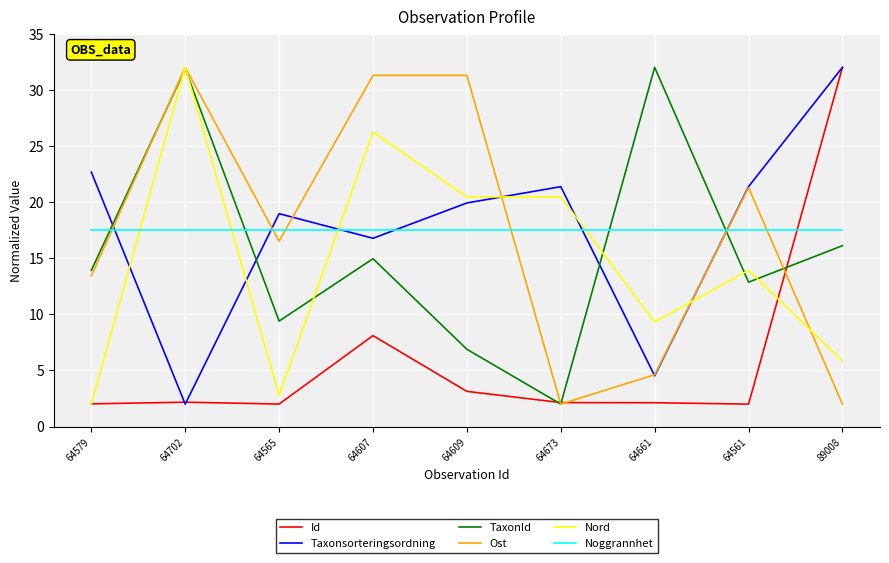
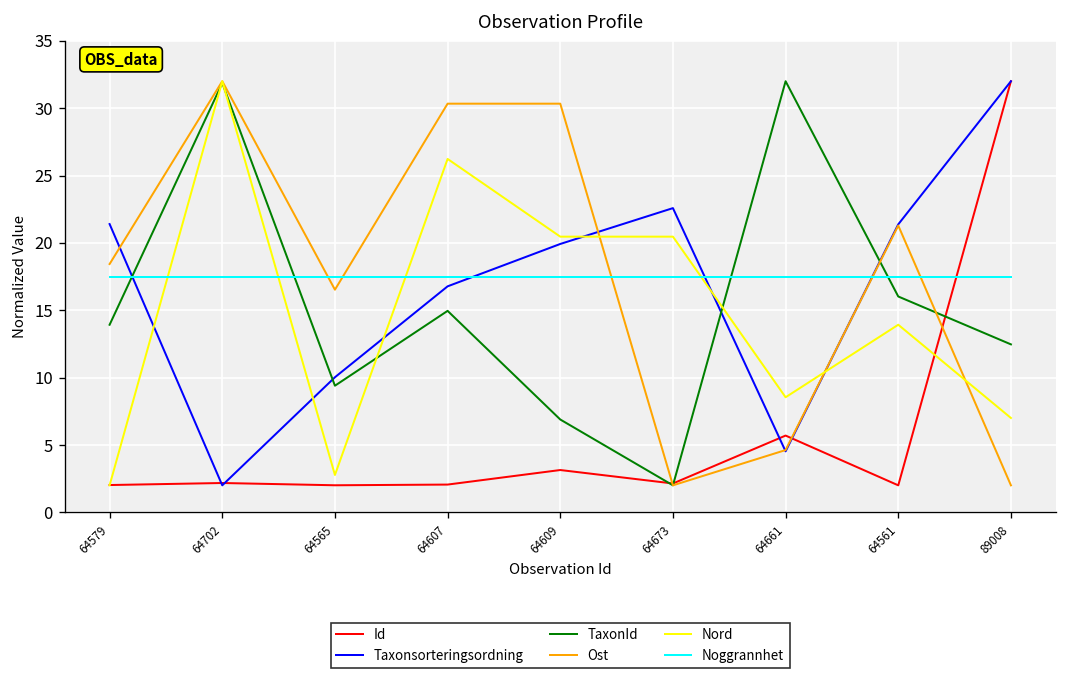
  {
    "Id": {
      "64565": 2.0,
-     "64607": 8.1,
+     "64607": 2.1,
      "64609": 3.1,
-     "64661": 2.1,
+     "64661": 5.7,
      "64561": 2.0
    },
    "Taxonsorteringsordning": {
-     "64579": 22.7,
-     "64565": 19.0,
+     "64579": 21.4,
+     "64565": 10.0,
      "64607": 16.8,
      "64609": 19.9,
-     "64673": 21.4
+     "64673": 22.6
    },
    "TaxonId": {
      "64579": 13.9,
      "64565": 9.4,
      "64607": 15.0,
      "64609": 6.9,
      "64661": 32.0,
-     "64561": 12.9,
-     "89008": 16.1
+     "64561": 16.0,
+     "89008": 12.5
    },
    "Ost": {
-     "64579": 13.4,
+     "64579": 18.4,
      "64565": 16.5,
-     "64607": 31.3,
-     "64609": 31.3,
+     "64607": 30.3,
+     "64609": 30.3,
      "89008": 2.0
    },
    "Nord": {
      "64565": 2.8,
      "64607": 26.2,
      "64609": 20.5,
      "64673": 20.5,
-     "64661": 9.3,
+     "64661": 8.5,
      "64561": 13.9,
-     "89008": 5.8
+     "89008": 7.0
    },
    "Noggrannhet": {
      "64579": 17.5,
      "64702": 17.5,
      "64565": 17.5,
      "64607": 17.5,
      "64609": 17.5,
      "64673": 17.5,
      "64661": 17.5,
      "64561": 17.5,
      "89008": 17.5
    }
  }
